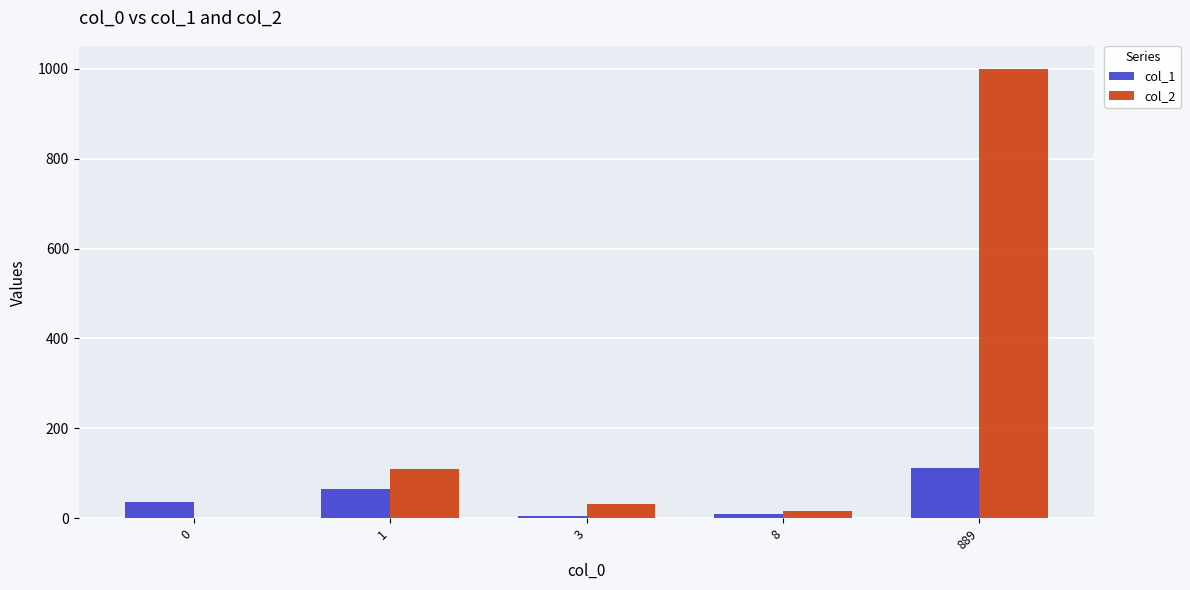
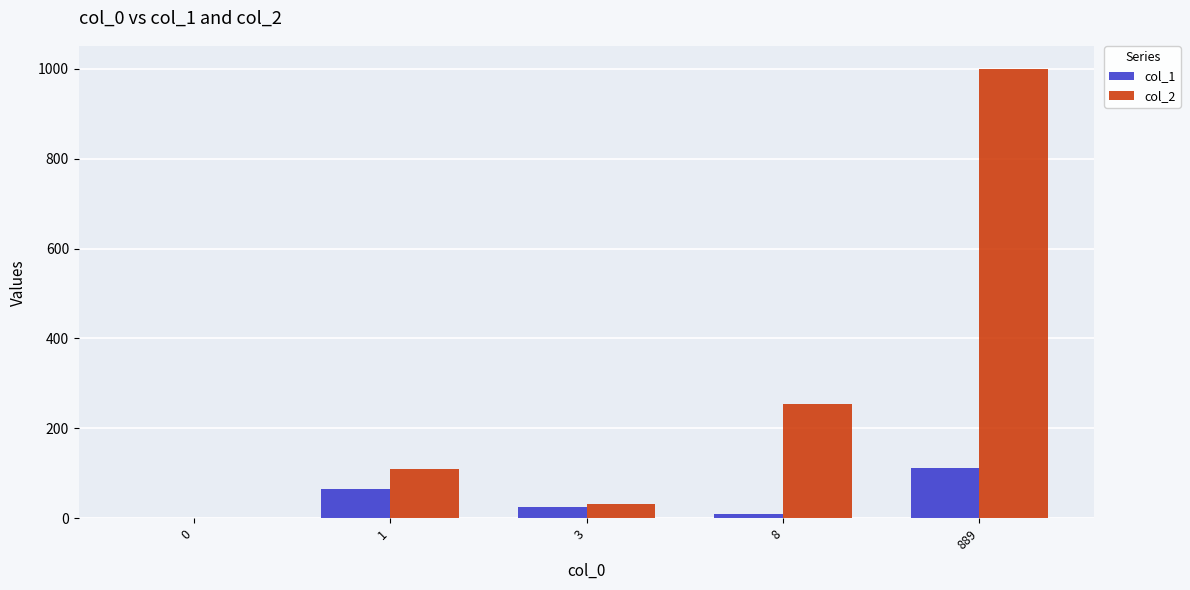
  {
    "col_1": {
-     "0": 40,
+     "0": 0,
      "1": 70,
-     "3": 0,
+     "3": 20,
      "8": 10,
      "889": 110
    },
    "col_2": {
      "0": 0,
      "1": 110,
      "3": 30,
-     "8": 20,
+     "8": 260,
      "889": 1000
    }
  }
